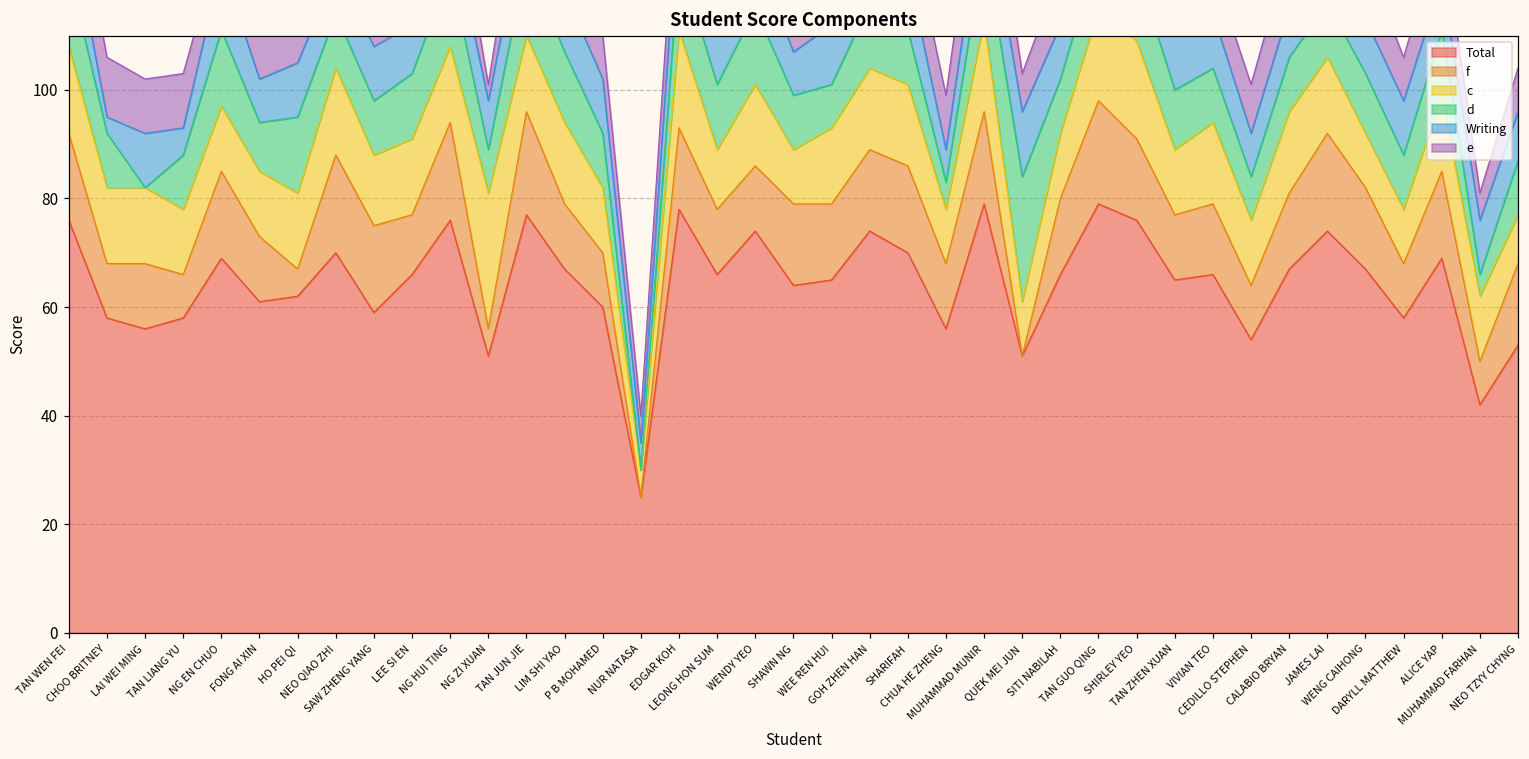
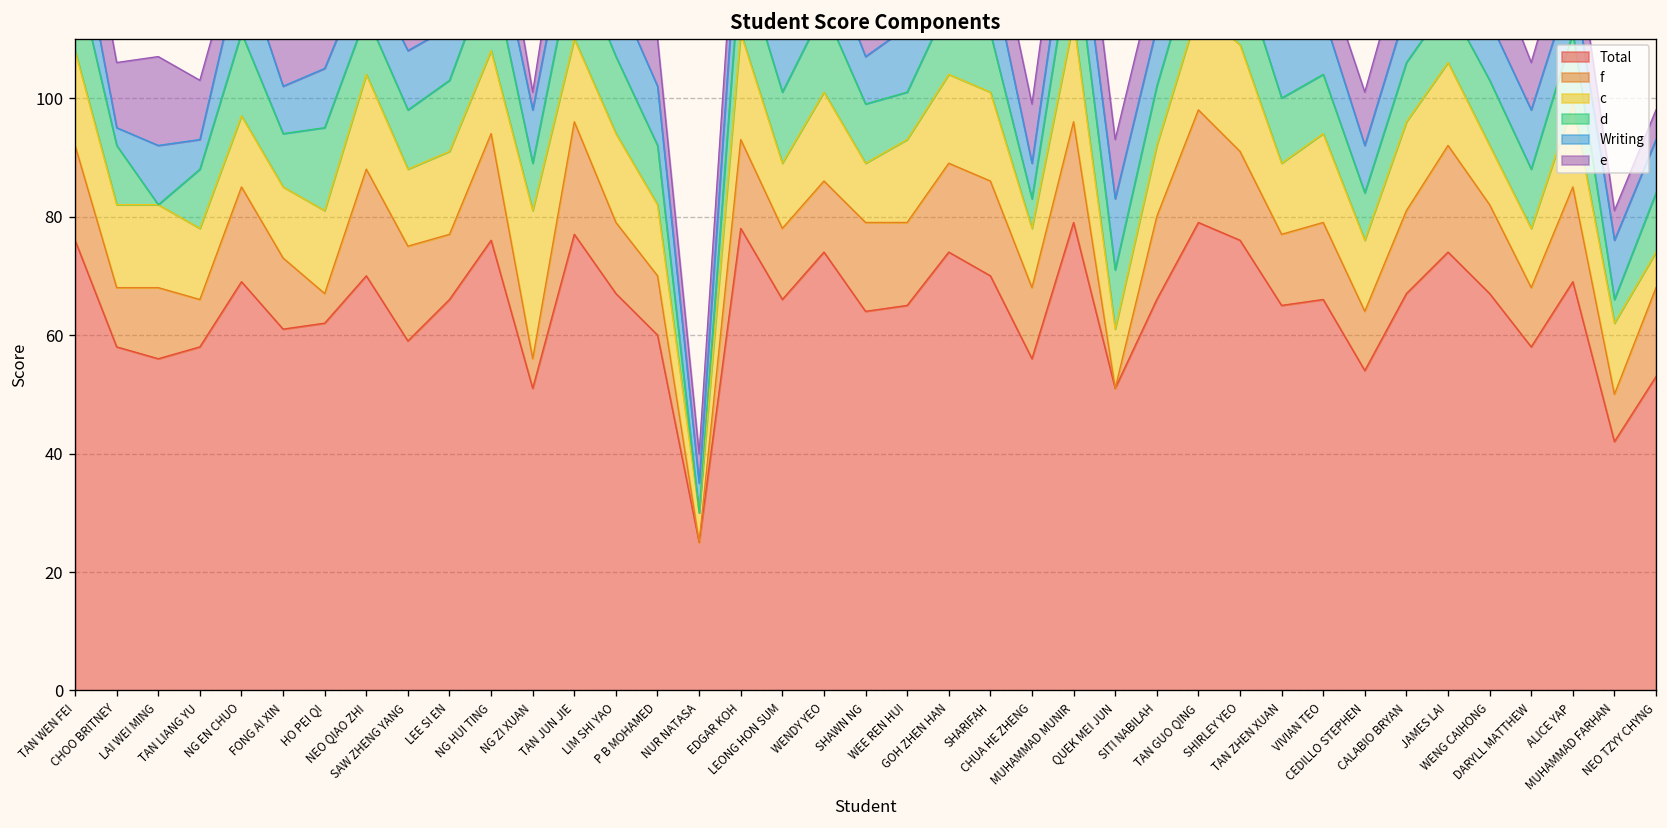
  {
    "c": {
      "TAN WEN FEI": 16,
      "CHOO BRITNEY": 14,
      "TAN LIANG YU": 12,
      "NG EN CHUO": 12,
      "FONG AI XIN": 12,
      "HO PEI QI": 14,
      "NEO QIAO ZHI": 16,
      "SAW ZHENG YANG": 13,
      "LEE SI EN": 14,
      "NG HUI TING": 14,
      "NG ZI XUAN": 25,
      "TAN JUN JIE": 14,
      "LIM SHI YAO": 15,
      "P B MOHAMED": 12,
      "LEONG HON SUM": 11,
      "WENDY YEO": 15,
      "SHAWN NG": 10,
      "WEE REN HUI": 14,
      "GOH ZHEN HAN": 15,
      "SHARIFAH": 15,
      "CHUA HE ZHENG": 10,
      "QUEK MEI JUN": 10,
      "SITI NABILAH": 12,
      "SHIRLEY YEO": 18,
      "TAN ZHEN XUAN": 12,
      "VIVIAN TEO": 15,
      "CEDILLO STEPHEN": 12,
      "CALABIO BRYAN": 15,
      "JAMES LAI": 14,
      "WENG CAIHONG": 10,
      "DARYLL MATTHEW": 10,
      "MUHAMMAD FARHAN": 12,
-     "NEO TZYY CHYNG": 9
+     "NEO TZYY CHYNG": 6
    },
    "d": {
      "CHOO BRITNEY": 10,
      "TAN LIANG YU": 10,
      "FONG AI XIN": 9,
      "HO PEI QI": 14,
      "SAW ZHENG YANG": 10,
      "LEE SI EN": 12,
      "NG ZI XUAN": 8,
      "LIM SHI YAO": 13,
      "P B MOHAMED": 10,
      "LEONG HON SUM": 12,
      "SHAWN NG": 10,
      "WEE REN HUI": 8,
      "CHUA HE ZHENG": 5,
-     "QUEK MEI JUN": 23,
+     "QUEK MEI JUN": 10,
      "SITI NABILAH": 10,
      "TAN ZHEN XUAN": 11,
      "VIVIAN TEO": 10,
      "CEDILLO STEPHEN": 8,
      "CALABIO BRYAN": 10,
      "WENG CAIHONG": 11,
      "DARYLL MATTHEW": 10,
      "MUHAMMAD FARHAN": 4,
      "NEO TZYY CHYNG": 10
    },
    "Writing": {
      "CHOO BRITNEY": 3,
      "LAI WEI MING": 10,
      "TAN LIANG YU": 5,
      "FONG AI XIN": 8,
      "HO PEI QI": 10,
      "SAW ZHENG YANG": 10,
      "NG ZI XUAN": 9,
      "P B MOHAMED": 10,
      "NUR NATASA": 5,
      "SHAWN NG": 8,
      "CHUA HE ZHENG": 6,
      "QUEK MEI JUN": 12,
      "TAN ZHEN XUAN": 10,
      "CEDILLO STEPHEN": 8,
      "DARYLL MATTHEW": 10,
      "MUHAMMAD FARHAN": 10,
      "NEO TZYY CHYNG": 9
    },
    "e": {
      "CHOO BRITNEY": 11,
-     "LAI WEI MING": 10,
+     "LAI WEI MING": 15,
      "TAN LIANG YU": 10,
      "NG ZI XUAN": 3,
      "P B MOHAMED": 8,
      "NUR NATASA": 5,
      "CHUA HE ZHENG": 10,
-     "QUEK MEI JUN": 7,
+     "QUEK MEI JUN": 10,
      "CEDILLO STEPHEN": 9,
      "DARYLL MATTHEW": 8,
      "MUHAMMAD FARHAN": 5,
-     "NEO TZYY CHYNG": 8
+     "NEO TZYY CHYNG": 5
    }
  }
